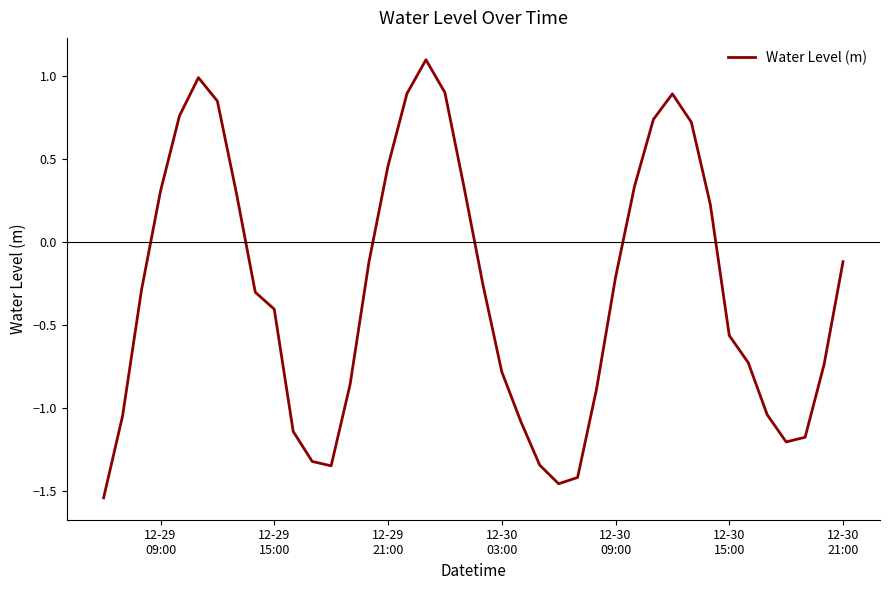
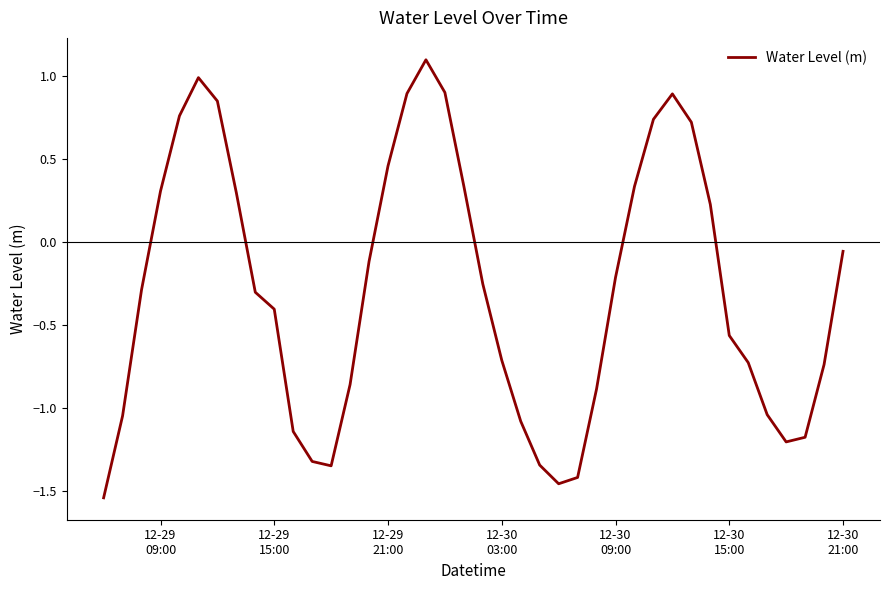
  {
    "12-29 09:00": 0.31,
    "12-29 15:00": -0.40,
    "12-29 21:00": 0.46,
-   "12-30 03:00": -0.78,
+   "12-30 03:00": -0.71,
    "12-30 09:00": -0.21,
    "12-30 15:00": -0.56,
-   "12-30 21:00": -0.12
+   "12-30 21:00": -0.05
  }
